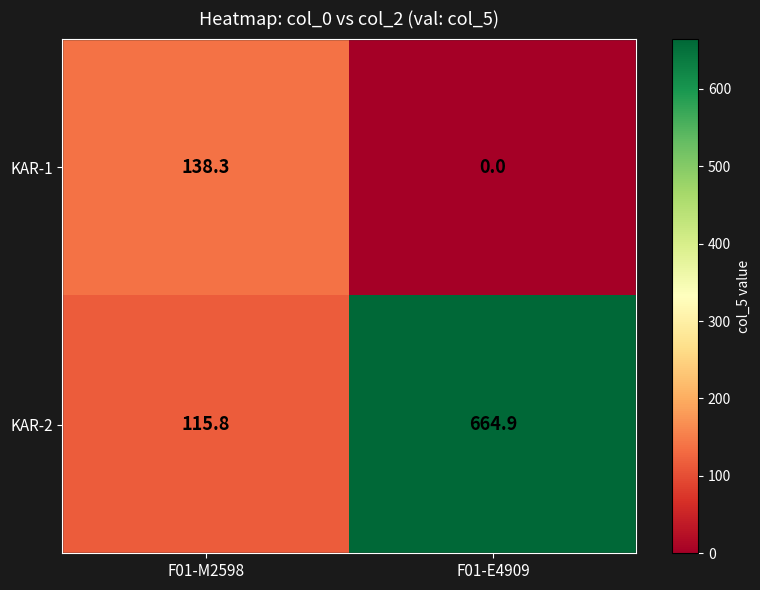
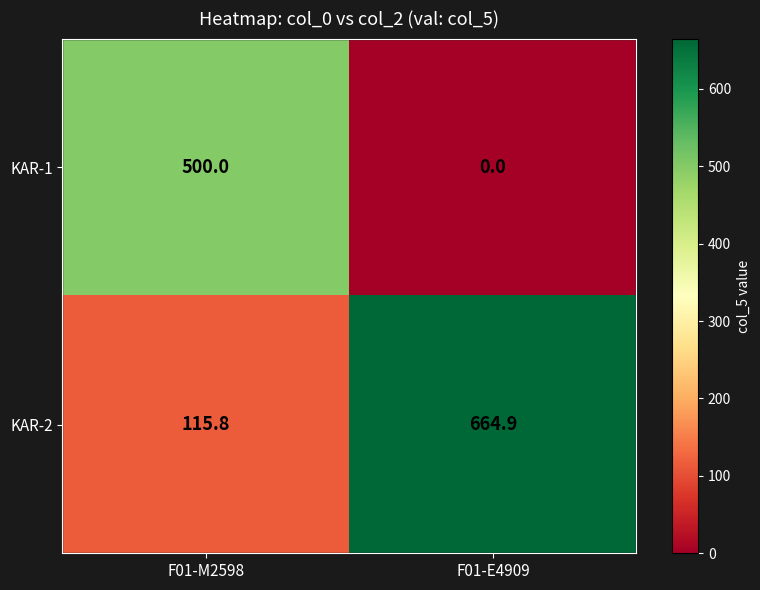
  {
    "KAR-1": {
-     "F01-M2598": 138.3,
+     "F01-M2598": 500.0,
      "F01-E4909": 0.0
    },
    "KAR-2": {
      "F01-M2598": 115.8,
      "F01-E4909": 664.9
    }
  }
